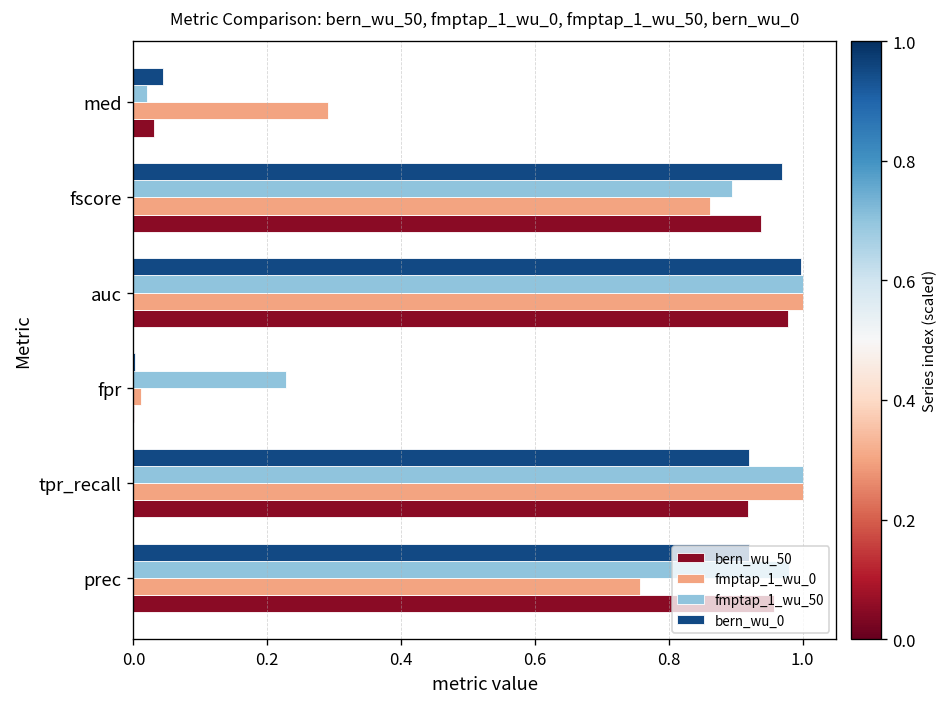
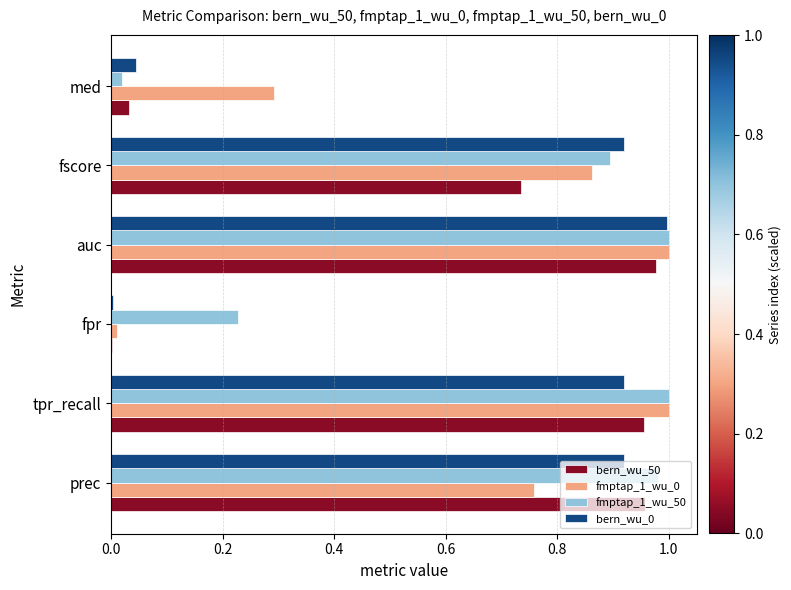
  {
    "bern_wu_50": {
      "med": 0.03,
-     "fscore": 0.94,
+     "fscore": 0.73,
      "auc": 0.98,
-     "tpr_recall": 0.92
+     "tpr_recall": 0.96
    },
    "fmptap_1_wu_0": {
      "med": 0.29,
      "fscore": 0.86,
      "auc": 1.00,
      "fpr": 0.01,
      "tpr_recall": 1.00,
      "prec": 0.76
    },
    "fmptap_1_wu_50": {
      "med": 0.02,
      "fscore": 0.89,
      "auc": 1.00,
      "fpr": 0.23,
      "tpr_recall": 1.00
    },
    "bern_wu_0": {
      "med": 0.04,
-     "fscore": 0.97,
+     "fscore": 0.92,
      "auc": 1.00,
      "tpr_recall": 0.92
    }
  }
